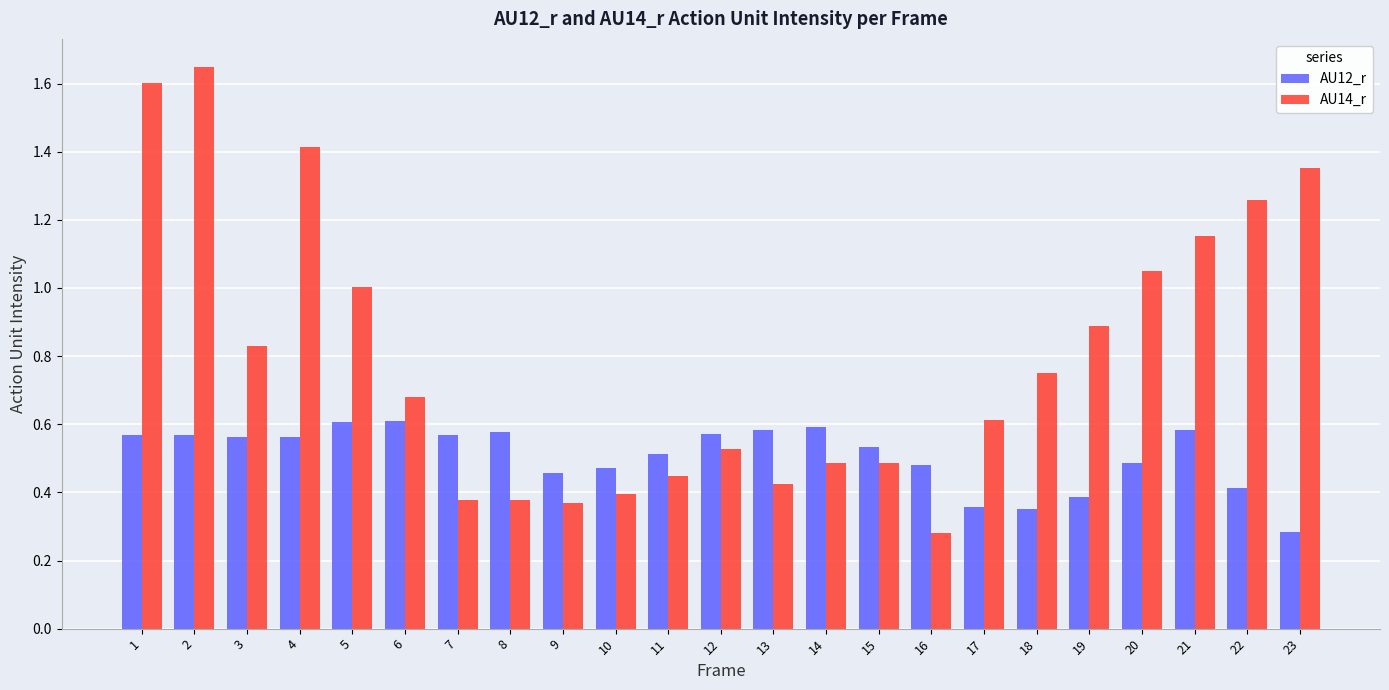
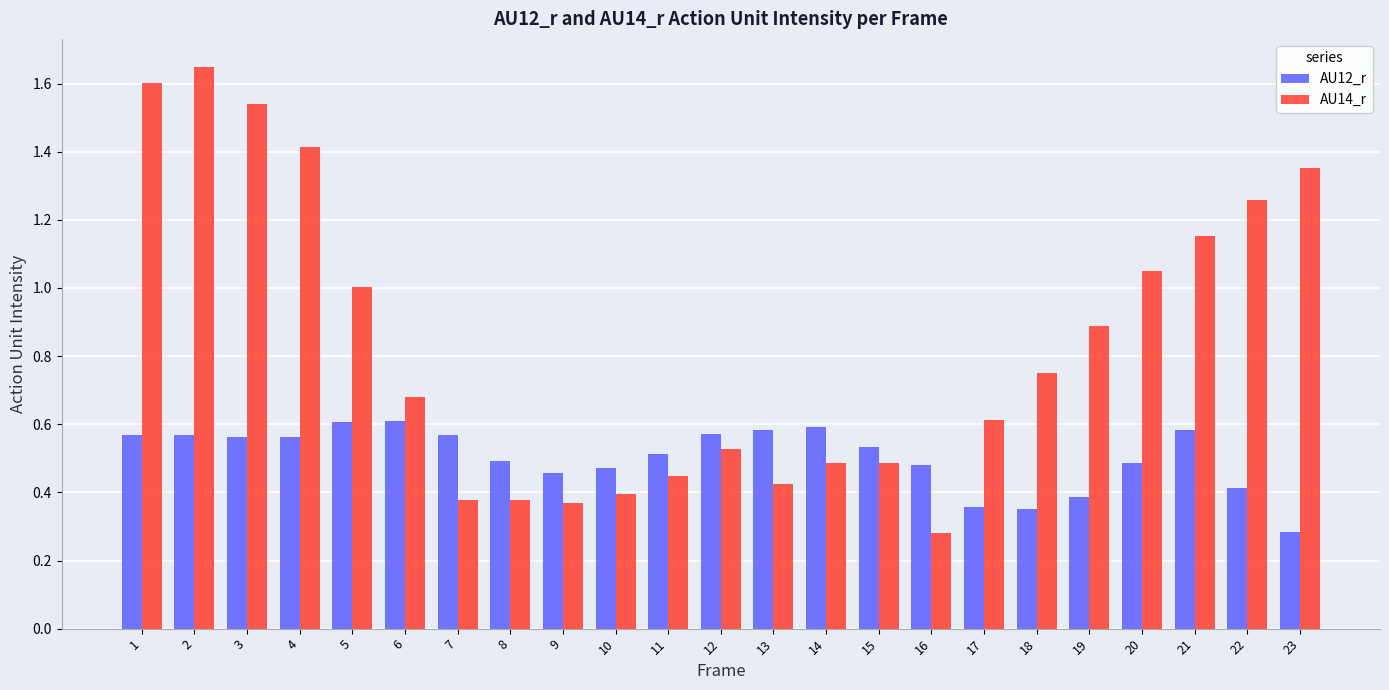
  {
    "AU12_r": {
      "1": 0.57,
      "2": 0.57,
      "3": 0.56,
      "4": 0.56,
      "5": 0.61,
      "6": 0.61,
      "7": 0.57,
-     "8": 0.58,
+     "8": 0.49,
      "9": 0.46,
      "10": 0.47,
      "11": 0.51,
      "12": 0.57,
      "13": 0.58,
      "14": 0.59,
      "15": 0.53,
      "16": 0.48,
      "17": 0.36,
      "18": 0.35,
      "19": 0.39,
      "20": 0.49,
      "21": 0.58,
      "22": 0.41,
      "23": 0.28
    },
    "AU14_r": {
      "1": 1.60,
      "2": 1.65,
-     "3": 0.83,
+     "3": 1.54,
      "4": 1.41,
      "5": 1.00,
      "6": 0.68,
      "7": 0.38,
      "8": 0.38,
      "9": 0.37,
      "10": 0.39,
      "11": 0.45,
      "12": 0.53,
      "13": 0.43,
      "14": 0.48,
      "15": 0.49,
      "16": 0.28,
      "17": 0.61,
      "18": 0.75,
      "19": 0.89,
      "20": 1.05,
      "21": 1.15,
      "22": 1.26,
      "23": 1.35
    }
  }
